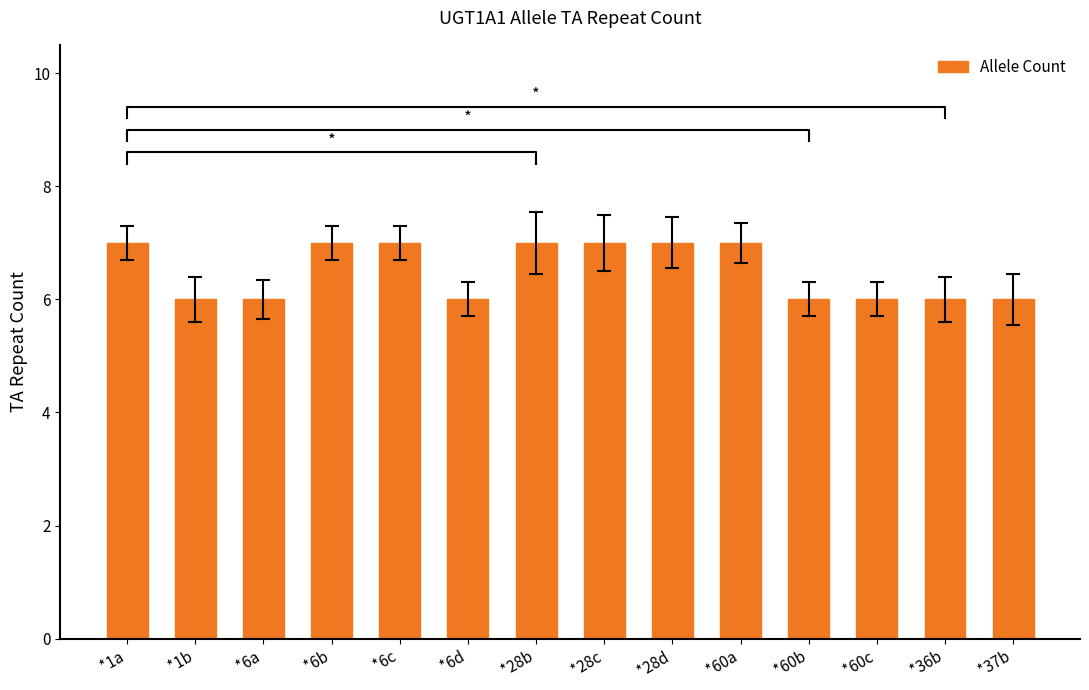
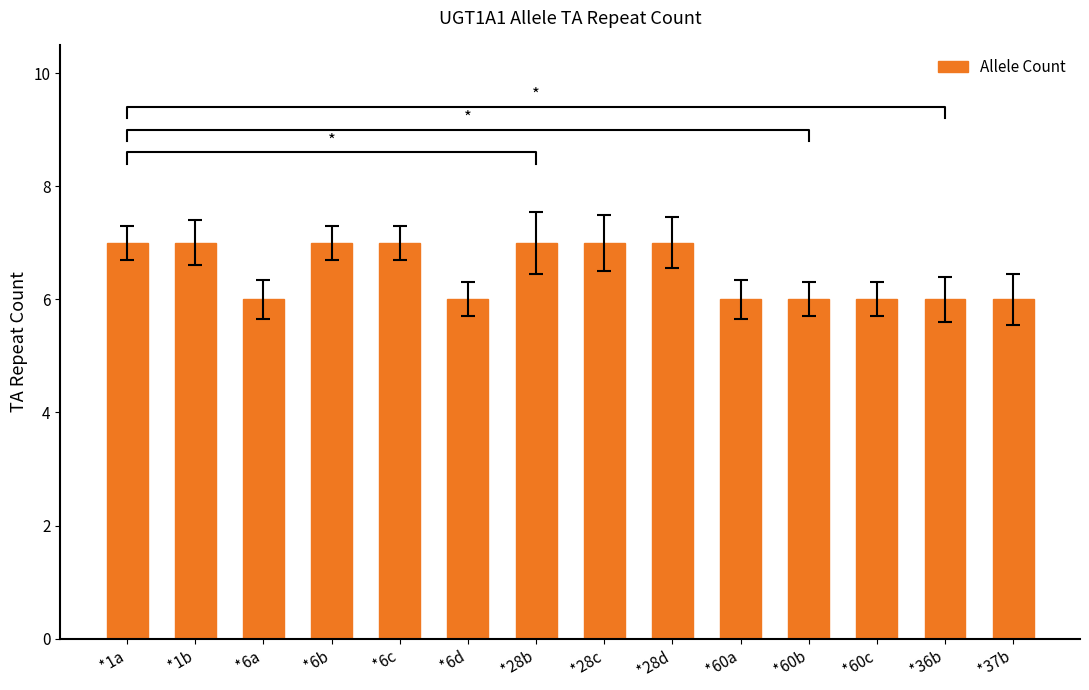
  {
    "Allele Count": {
      "*1a": 7,
-     "*1b": 6,
+     "*1b": 7,
      "*6a": 6,
      "*6b": 7,
      "*6c": 7,
      "*6d": 6,
      "*28b": 7,
      "*28c": 7,
      "*28d": 7,
-     "*60a": 7,
+     "*60a": 6,
      "*60b": 6,
      "*60c": 6,
      "*36b": 6,
      "*37b": 6
    }
  }
